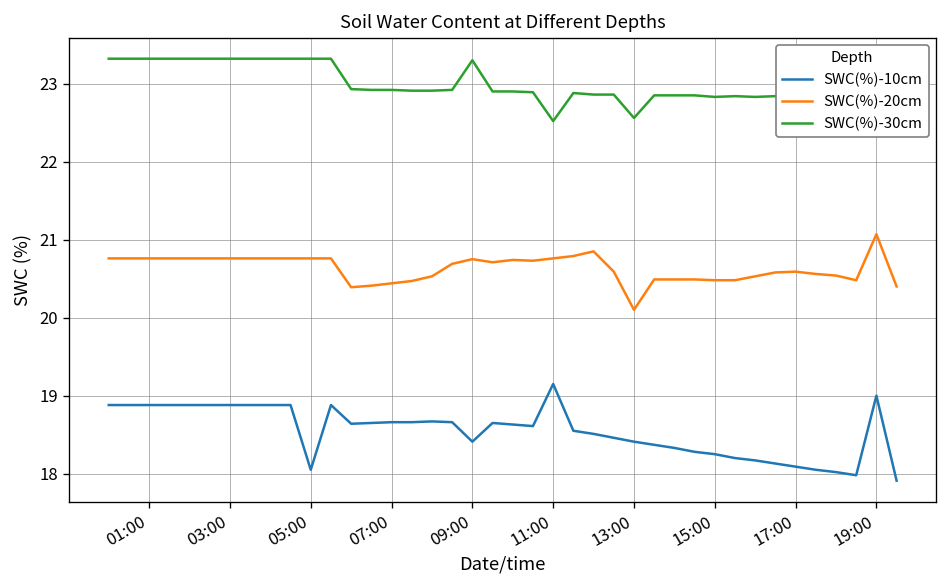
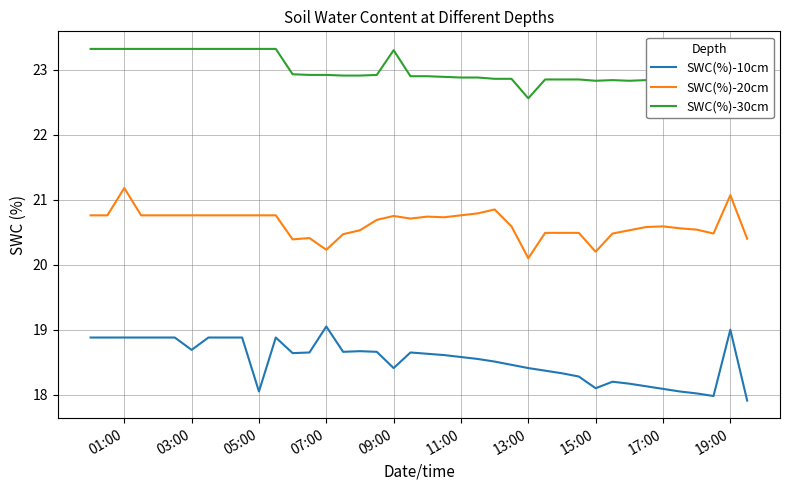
  {
    "SWC(%)-10cm": {
      "01:00": 18.9,
-     "03:00": 18.9,
+     "03:00": 18.7,
      "05:00": 18.1,
-     "07:00": 18.7,
+     "07:00": 19.1,
      "09:00": 18.4,
-     "11:00": 19.2,
+     "11:00": 18.6,
      "13:00": 18.4,
-     "15:00": 18.3,
+     "15:00": 18.1,
      "17:00": 18.1,
      "19:00": 19.0
    },
    "SWC(%)-20cm": {
-     "01:00": 20.8,
+     "01:00": 21.2,
      "03:00": 20.8,
      "05:00": 20.8,
-     "07:00": 20.4,
+     "07:00": 20.2,
      "09:00": 20.8,
      "11:00": 20.8,
      "13:00": 20.1,
-     "15:00": 20.5,
+     "15:00": 20.2,
      "17:00": 20.6,
      "19:00": 21.1
    },
    "SWC(%)-30cm": {
      "01:00": 23.3,
      "03:00": 23.3,
      "05:00": 23.3,
      "07:00": 22.9,
      "09:00": 23.3,
-     "11:00": 22.5,
+     "11:00": 22.9,
      "13:00": 22.6,
      "15:00": 22.8
    }
  }
